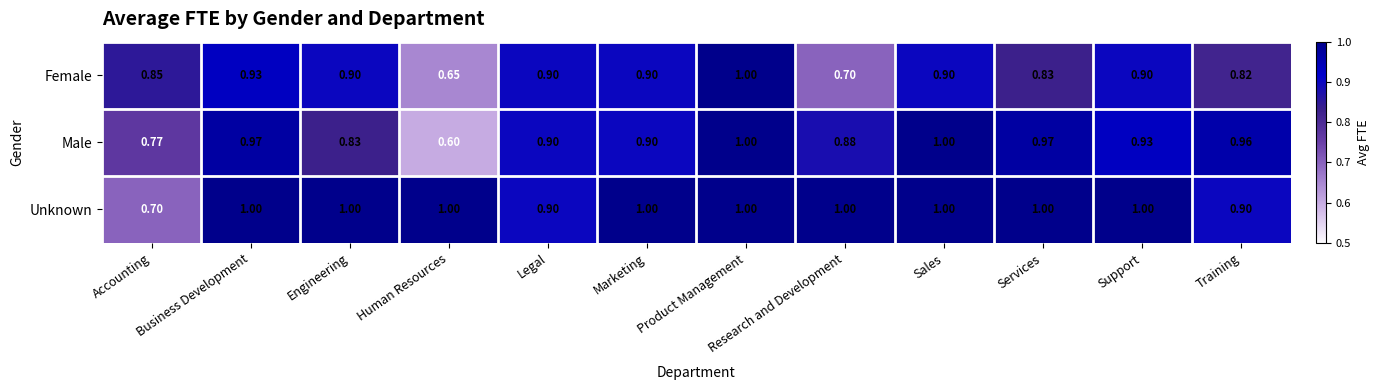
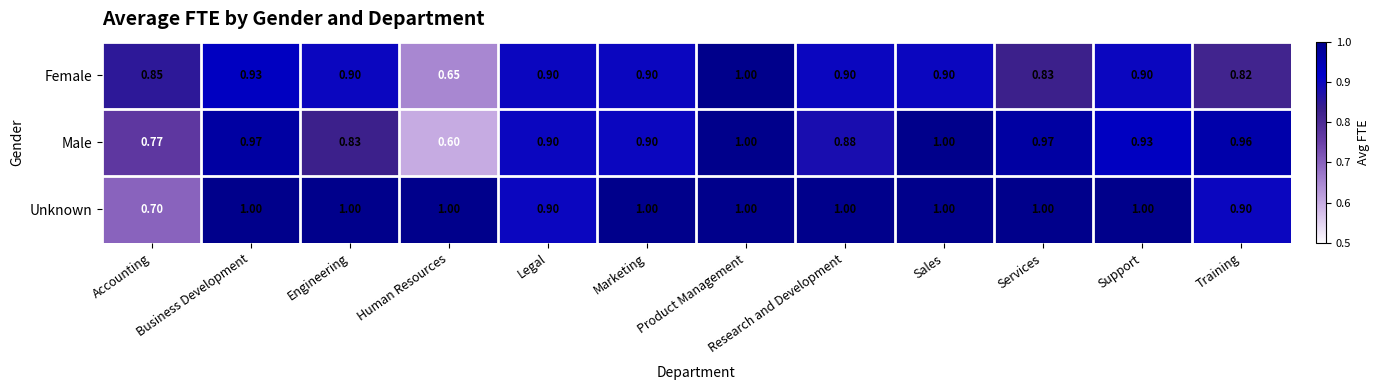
  {
    "Female": {
      "Accounting": 0.85,
      "Business Development": 0.93,
      "Engineering": 0.90,
      "Human Resources": 0.65,
      "Legal": 0.90,
      "Marketing": 0.90,
      "Product Management": 1.00,
-     "Research and Development": 0.70,
+     "Research and Development": 0.90,
      "Sales": 0.90,
      "Services": 0.83,
      "Support": 0.90,
      "Training": 0.82
    },
    "Male": {
      "Accounting": 0.77,
      "Business Development": 0.97,
      "Engineering": 0.83,
      "Human Resources": 0.60,
      "Legal": 0.90,
      "Marketing": 0.90,
      "Product Management": 1.00,
      "Research and Development": 0.88,
      "Sales": 1.00,
      "Services": 0.97,
      "Support": 0.93,
      "Training": 0.96
    },
    "Unknown": {
      "Accounting": 0.70,
      "Business Development": 1.00,
      "Engineering": 1.00,
      "Human Resources": 1.00,
      "Legal": 0.90,
      "Marketing": 1.00,
      "Product Management": 1.00,
      "Research and Development": 1.00,
      "Sales": 1.00,
      "Services": 1.00,
      "Support": 1.00,
      "Training": 0.90
    }
  }
